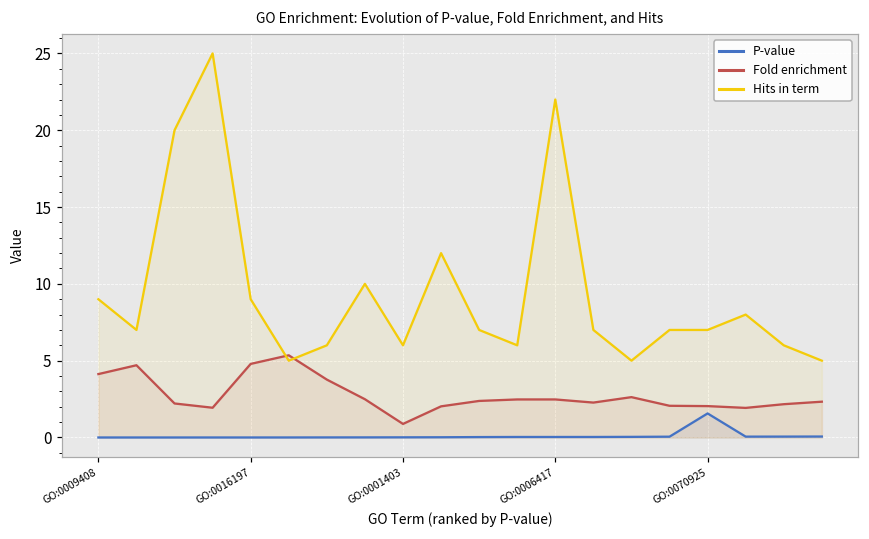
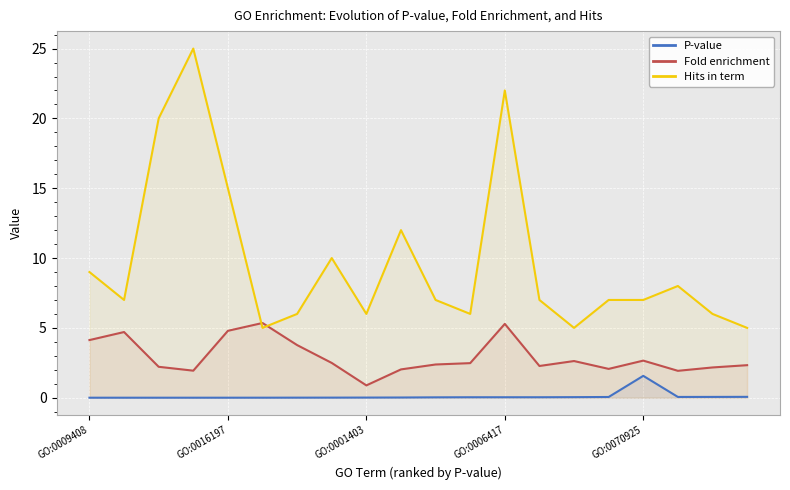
  {
    "P-value": {
      "GO:0009408": 0.0,
      "GO:0016197": 0.0,
      "GO:0001403": 0.0,
      "GO:0006417": 0.0,
      "GO:0070925": 1.6
    },
    "Fold enrichment": {
      "GO:0009408": 4.1,
      "GO:0016197": 4.8,
      "GO:0001403": 0.9,
-     "GO:0006417": 2.5,
-     "GO:0070925": 2.0
+     "GO:0006417": 5.3,
+     "GO:0070925": 2.7
    },
    "Hits in term": {
      "GO:0009408": 9,
-     "GO:0016197": 9,
+     "GO:0016197": 15,
      "GO:0001403": 6,
      "GO:0006417": 22,
      "GO:0070925": 7
    }
  }
